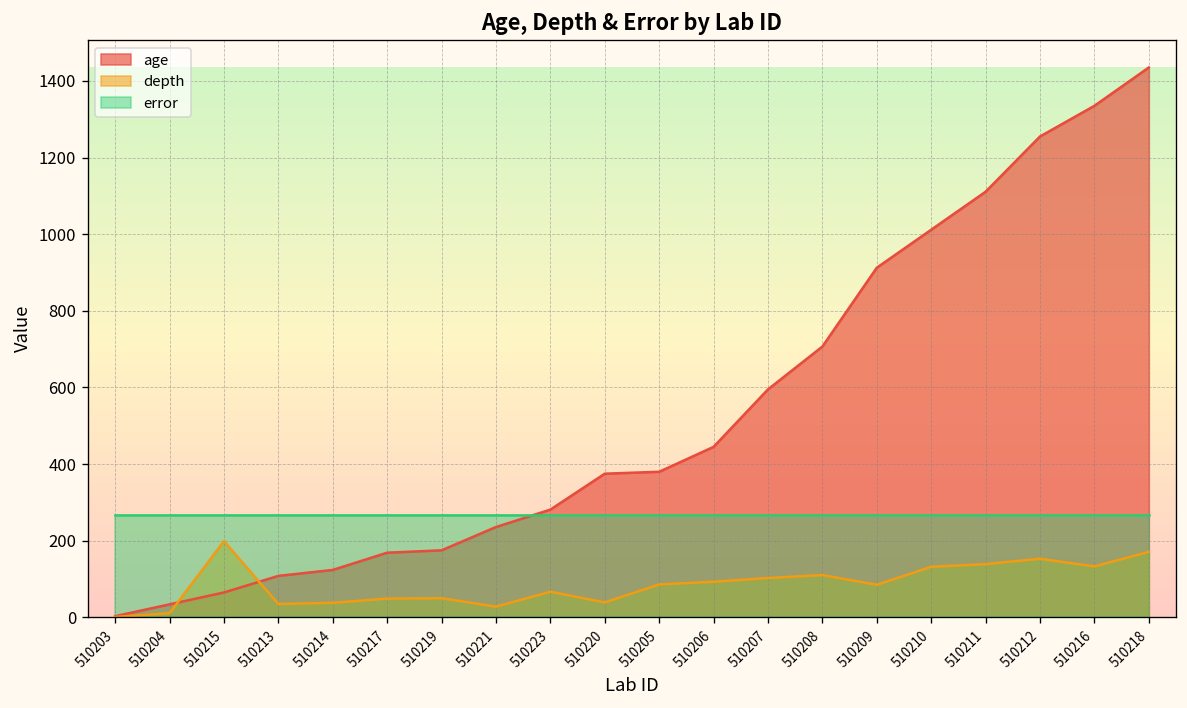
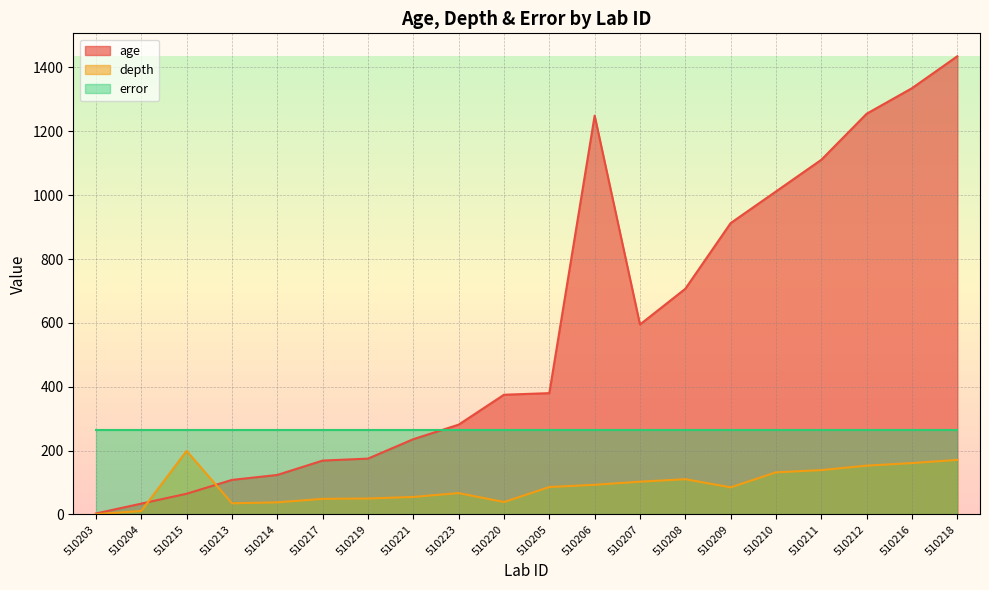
  {
    "age": {
      "510204": 30,
      "510215": 70,
      "510213": 110,
      "510214": 120,
      "510217": 170,
      "510219": 180,
      "510221": 240,
      "510223": 280,
      "510220": 380,
      "510205": 380,
-     "510206": 450,
+     "510206": 1250,
      "510207": 600,
      "510208": 710,
      "510209": 910,
      "510210": 1010,
      "510211": 1110,
      "510212": 1260,
      "510216": 1340,
      "510218": 1440
    },
    "depth": {
      "510204": 10,
      "510215": 200,
      "510213": 40,
      "510214": 40,
      "510217": 50,
      "510219": 50,
-     "510221": 30,
+     "510221": 60,
      "510223": 70,
      "510220": 40,
      "510205": 90,
      "510206": 90,
      "510207": 100,
      "510208": 110,
      "510209": 90,
      "510210": 130,
      "510211": 140,
      "510212": 150,
-     "510216": 130,
+     "510216": 160,
      "510218": 170
    },
    "error": {
      "510203": 270,
      "510204": 270,
      "510215": 270,
      "510213": 270,
      "510214": 270,
      "510217": 270,
      "510219": 270,
      "510221": 270,
      "510223": 270,
      "510220": 270,
      "510205": 270,
      "510206": 270,
      "510207": 270,
      "510208": 270,
      "510209": 270,
      "510210": 270,
      "510211": 270,
      "510212": 270,
      "510216": 270,
      "510218": 270
    }
  }
